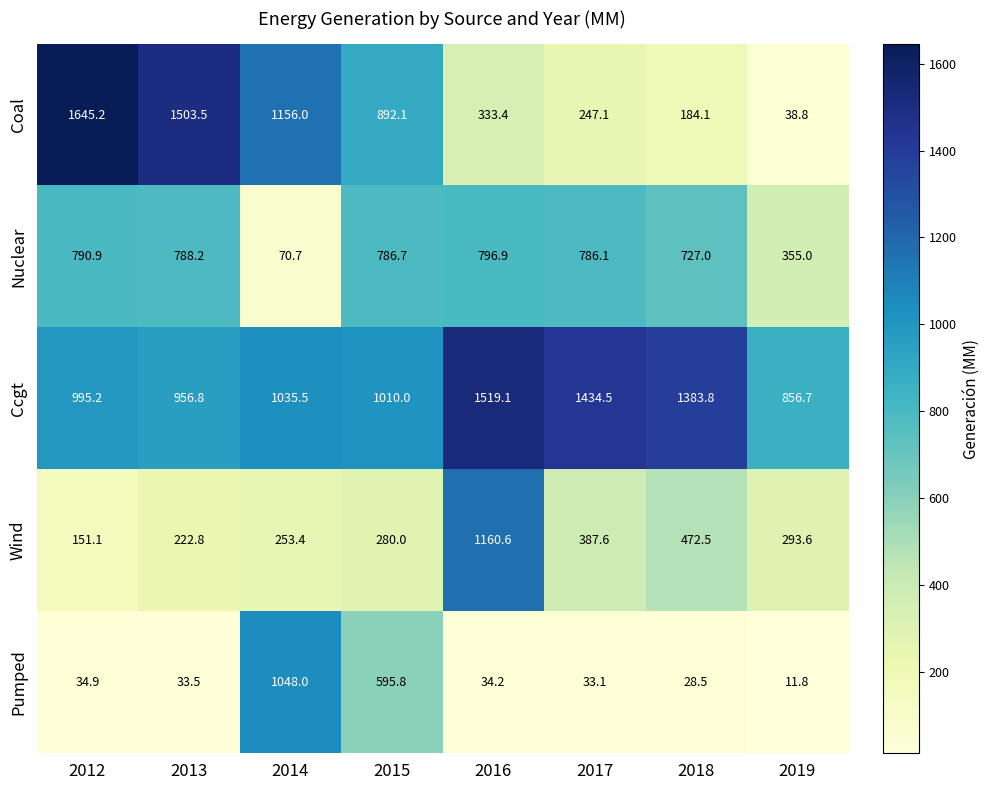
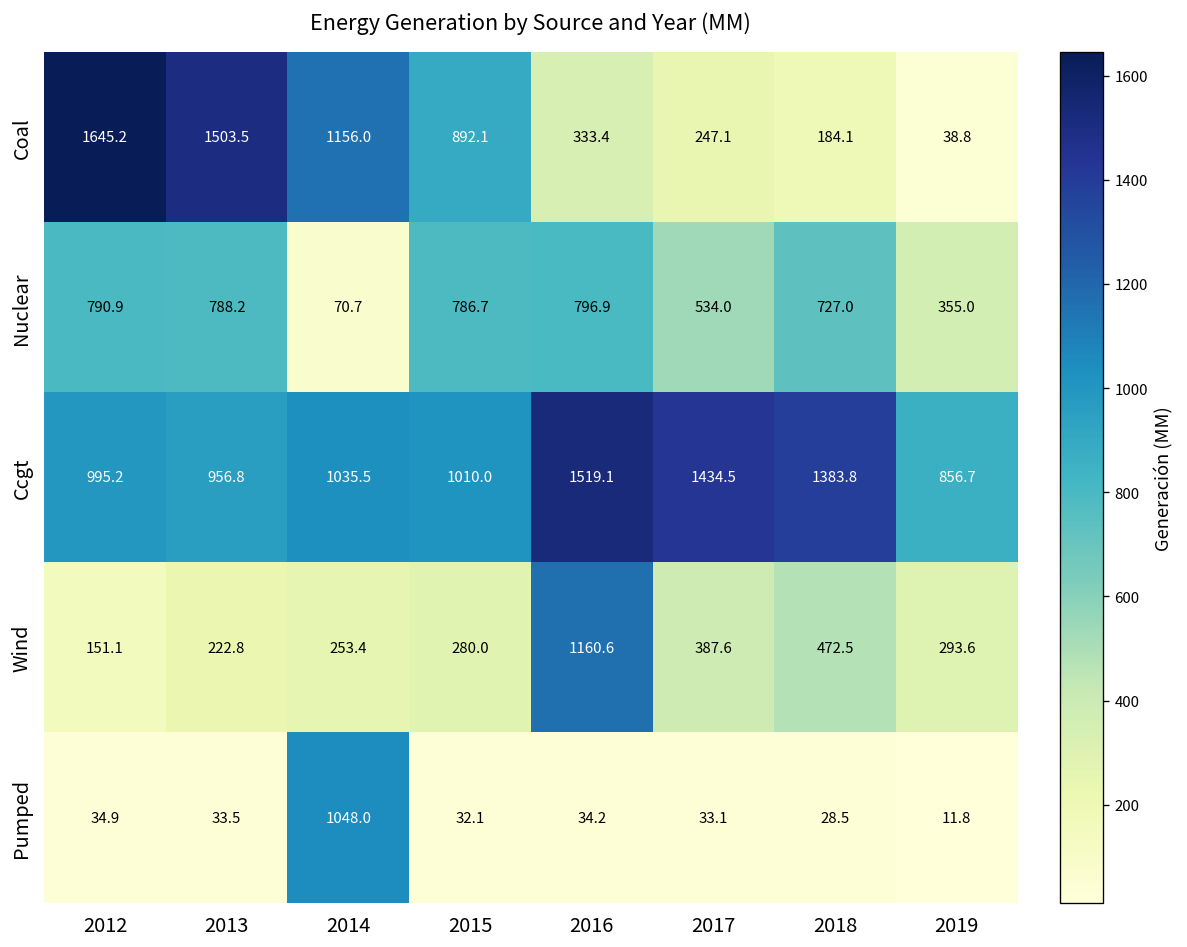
  {
    "Coal": {
      "2012": 1645.2,
      "2013": 1503.5,
      "2014": 1156.0,
      "2015": 892.1,
      "2016": 333.4,
      "2017": 247.1,
      "2018": 184.1,
      "2019": 38.8
    },
    "Nuclear": {
      "2012": 790.9,
      "2013": 788.2,
      "2014": 70.7,
      "2015": 786.7,
      "2016": 796.9,
-     "2017": 786.1,
+     "2017": 534.0,
      "2018": 727.0,
      "2019": 355.0
    },
    "Ccgt": {
      "2012": 995.2,
      "2013": 956.8,
      "2014": 1035.5,
      "2015": 1010.0,
      "2016": 1519.1,
      "2017": 1434.5,
      "2018": 1383.8,
      "2019": 856.7
    },
    "Wind": {
      "2012": 151.1,
      "2013": 222.8,
      "2014": 253.4,
      "2015": 280.0,
      "2016": 1160.6,
      "2017": 387.6,
      "2018": 472.5,
      "2019": 293.6
    },
    "Pumped": {
      "2012": 34.9,
      "2013": 33.5,
      "2014": 1048.0,
-     "2015": 595.8,
+     "2015": 32.1,
      "2016": 34.2,
      "2017": 33.1,
      "2018": 28.5,
      "2019": 11.8
    }
  }
